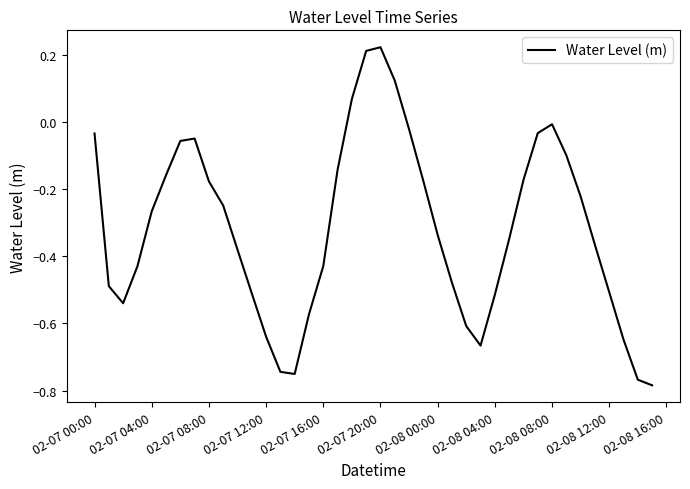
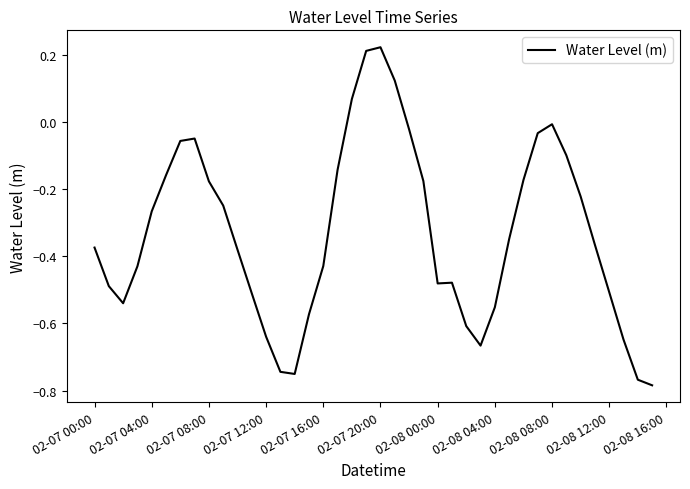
  {
-   "02-07 00:00": -0.03,
+   "02-07 00:00": -0.37,
    "02-07 04:00": -0.27,
    "02-07 08:00": -0.18,
    "02-07 12:00": -0.64,
    "02-07 16:00": -0.43,
    "02-07 20:00": 0.22,
-   "02-08 00:00": -0.34,
-   "02-08 04:00": -0.51,
+   "02-08 00:00": -0.48,
+   "02-08 04:00": -0.55,
    "02-08 08:00": -0.01,
    "02-08 12:00": -0.51
  }
